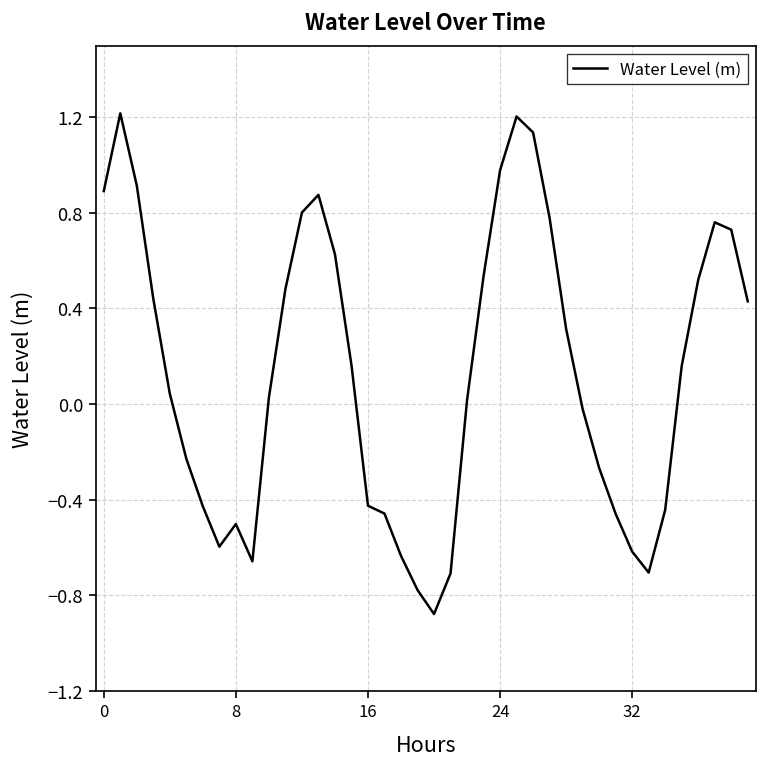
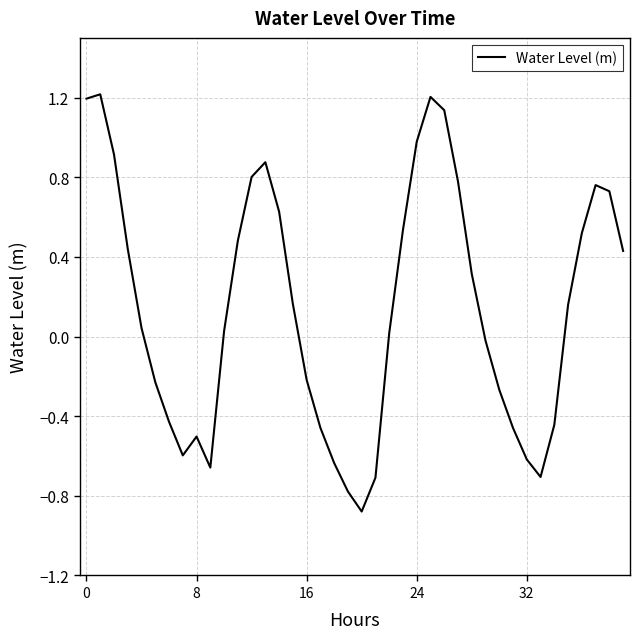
  {
-   "0": 0.89,
+   "0": 1.19,
    "8": -0.50,
-   "16": -0.43,
+   "16": -0.22,
    "24": 0.98,
    "32": -0.62
  }
